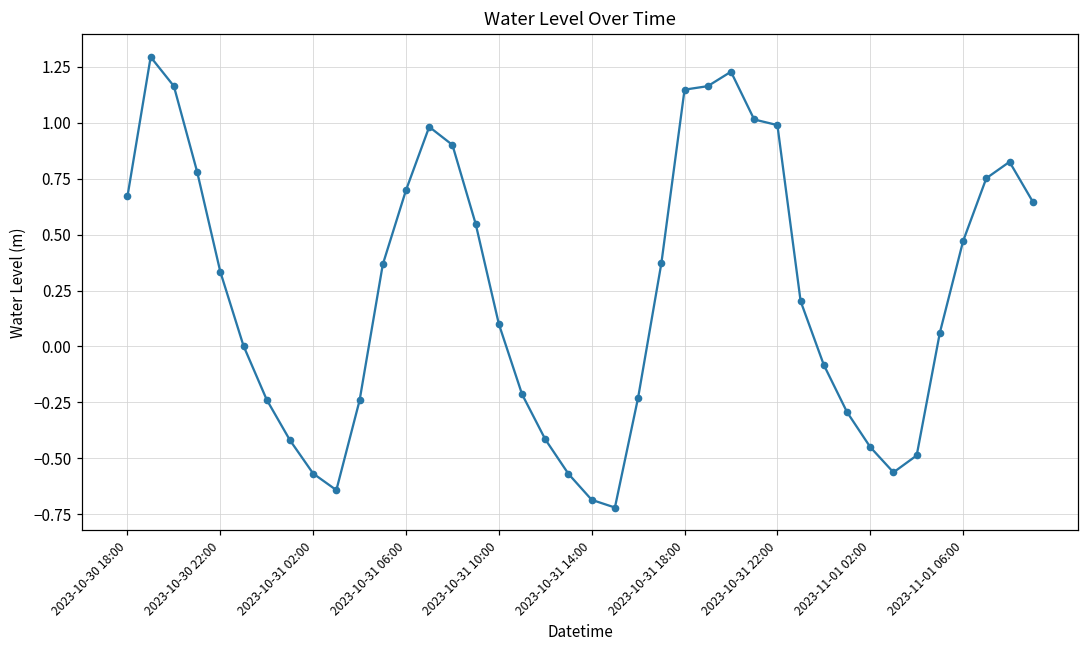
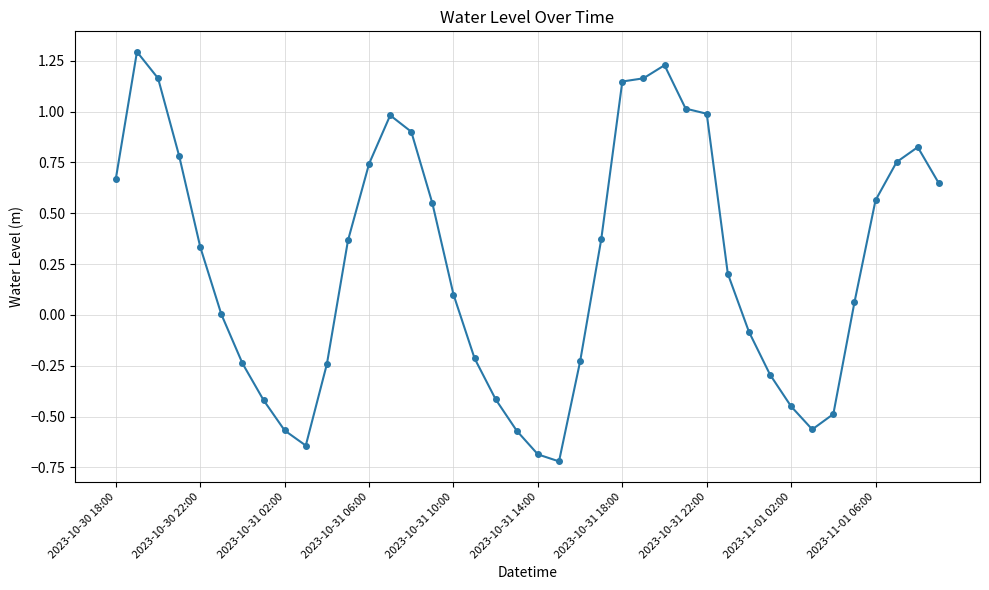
  {
    "2023-10-30 18:00": 0.67,
    "2023-10-30 22:00": 0.33,
    "2023-10-31 02:00": -0.57,
-   "2023-10-31 06:00": 0.70,
+   "2023-10-31 06:00": 0.74,
    "2023-10-31 10:00": 0.10,
    "2023-10-31 14:00": -0.69,
    "2023-10-31 18:00": 1.15,
    "2023-10-31 22:00": 0.99,
    "2023-11-01 02:00": -0.45,
-   "2023-11-01 06:00": 0.47
+   "2023-11-01 06:00": 0.56
  }
